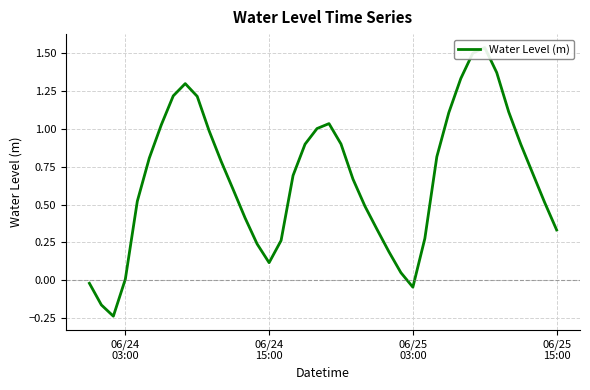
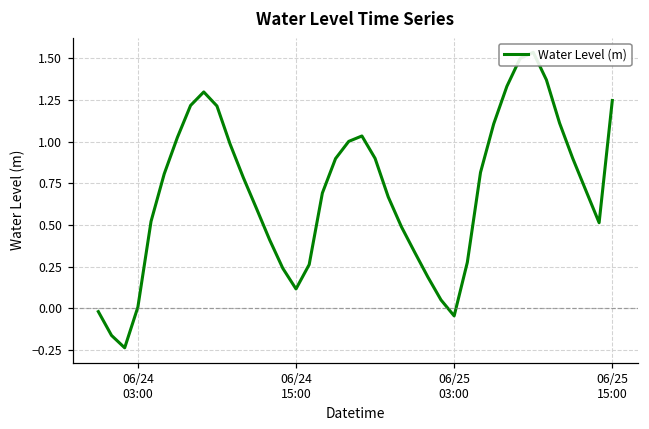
  {
    "06/24 03:00": 0.01,
    "06/24 15:00": 0.12,
    "06/25 03:00": -0.05,
-   "06/25 15:00": 0.33
+   "06/25 15:00": 1.25
  }
